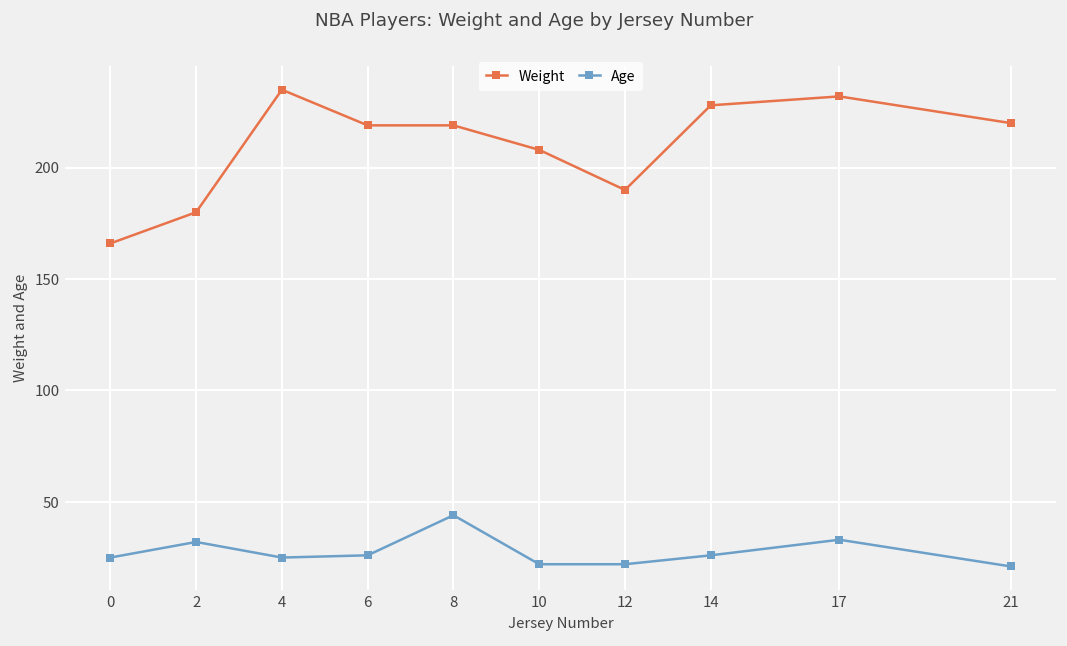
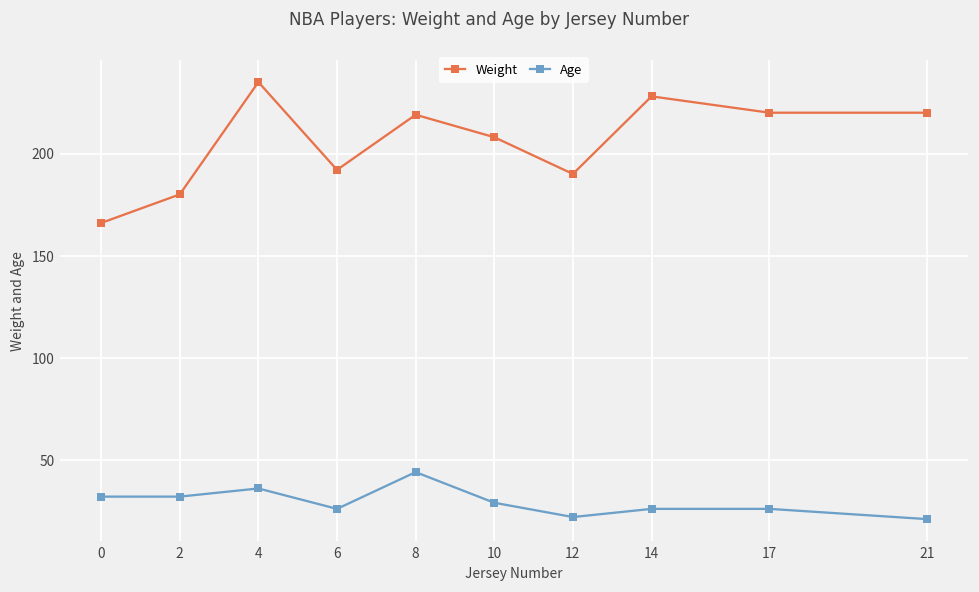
  {
    "Weight": {
      "0": 166,
      "2": 180,
      "4": 235,
-     "6": 219,
+     "6": 192,
      "8": 219,
      "10": 208,
      "12": 190,
      "14": 228,
-     "17": 232,
+     "17": 220,
      "21": 220
    },
    "Age": {
-     "0": 25,
+     "0": 32,
      "2": 32,
-     "4": 25,
+     "4": 36,
      "6": 26,
      "8": 44,
-     "10": 22,
+     "10": 29,
      "12": 22,
      "14": 26,
-     "17": 33,
+     "17": 26,
      "21": 21
    }
  }
